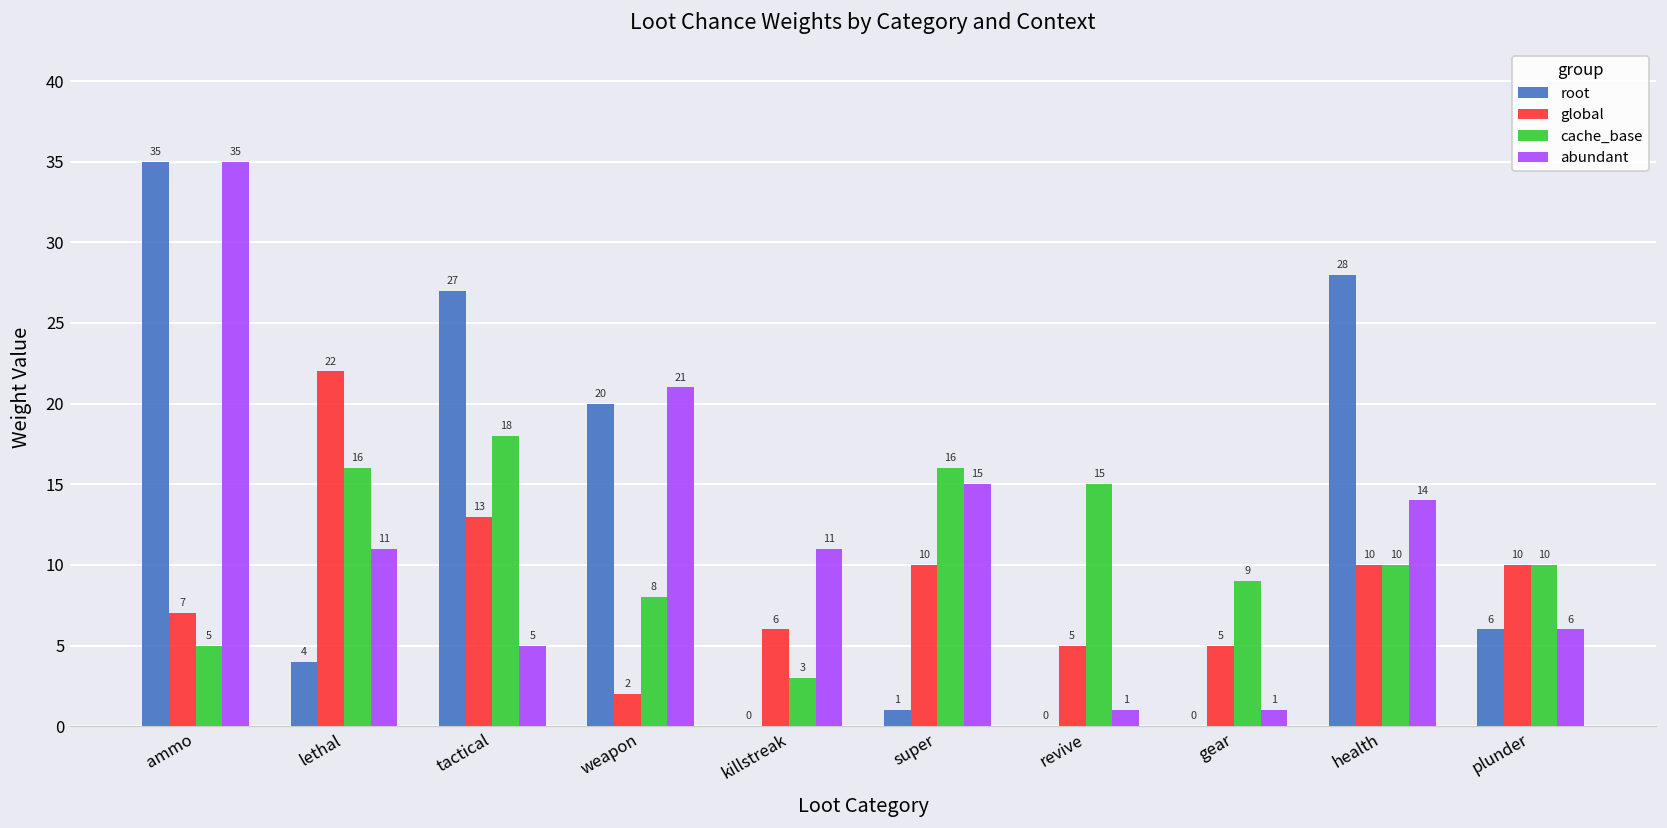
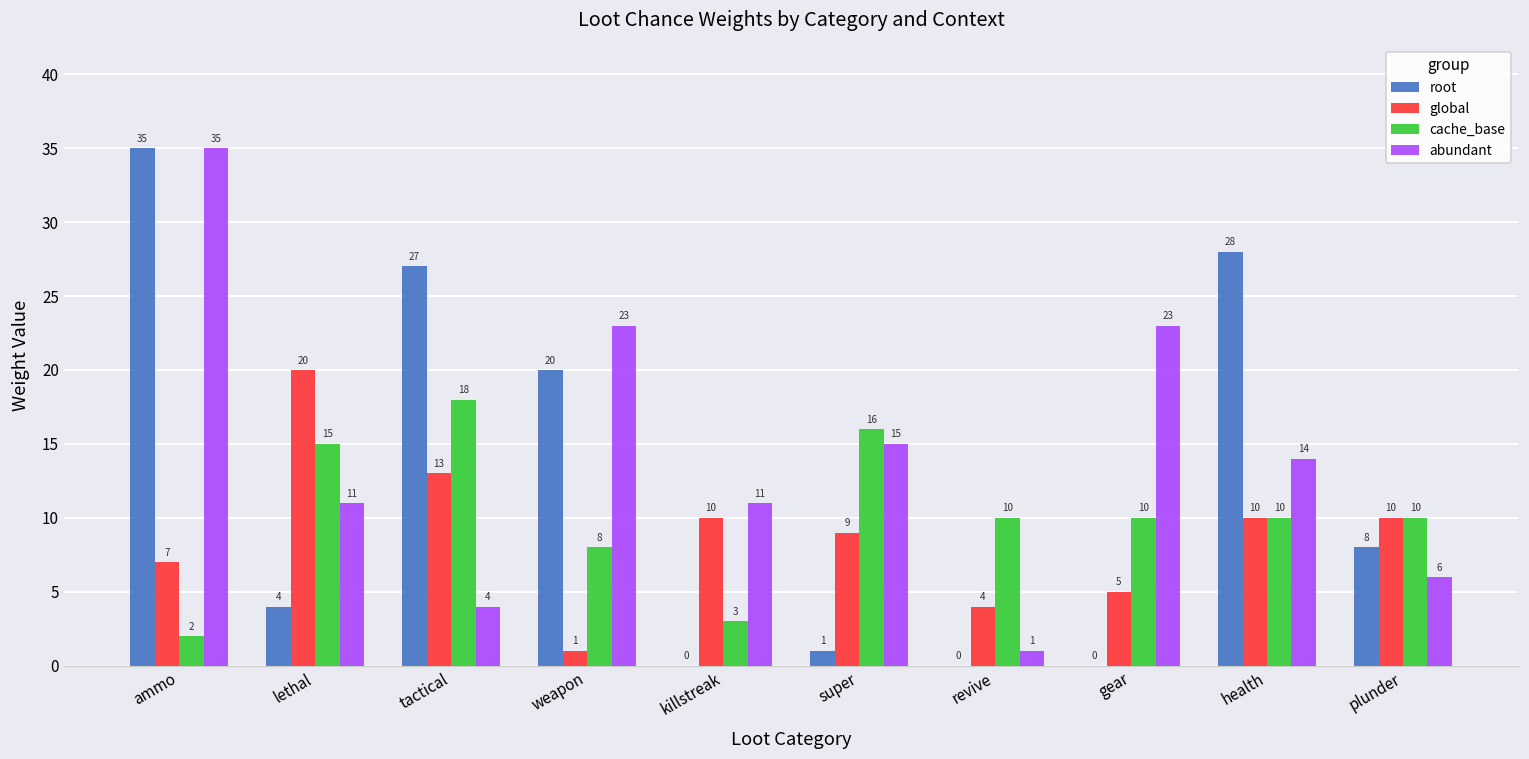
  {
    "root": {
      "ammo": 35,
      "lethal": 4,
      "tactical": 27,
      "weapon": 20,
      "killstreak": 0,
      "super": 1,
      "revive": 0,
      "gear": 0,
      "health": 28,
-     "plunder": 6
+     "plunder": 8
    },
    "global": {
      "ammo": 7,
-     "lethal": 22,
+     "lethal": 20,
      "tactical": 13,
-     "weapon": 2,
-     "killstreak": 6,
-     "super": 10,
-     "revive": 5,
+     "weapon": 1,
+     "killstreak": 10,
+     "super": 9,
+     "revive": 4,
      "gear": 5,
      "health": 10,
      "plunder": 10
    },
    "cache_base": {
-     "ammo": 5,
-     "lethal": 16,
+     "ammo": 2,
+     "lethal": 15,
      "tactical": 18,
      "weapon": 8,
      "killstreak": 3,
      "super": 16,
-     "revive": 15,
-     "gear": 9,
+     "revive": 10,
+     "gear": 10,
      "health": 10,
      "plunder": 10
    },
    "abundant": {
      "ammo": 35,
      "lethal": 11,
-     "tactical": 5,
-     "weapon": 21,
+     "tactical": 4,
+     "weapon": 23,
      "killstreak": 11,
      "super": 15,
      "revive": 1,
-     "gear": 1,
+     "gear": 23,
      "health": 14,
      "plunder": 6
    }
  }
